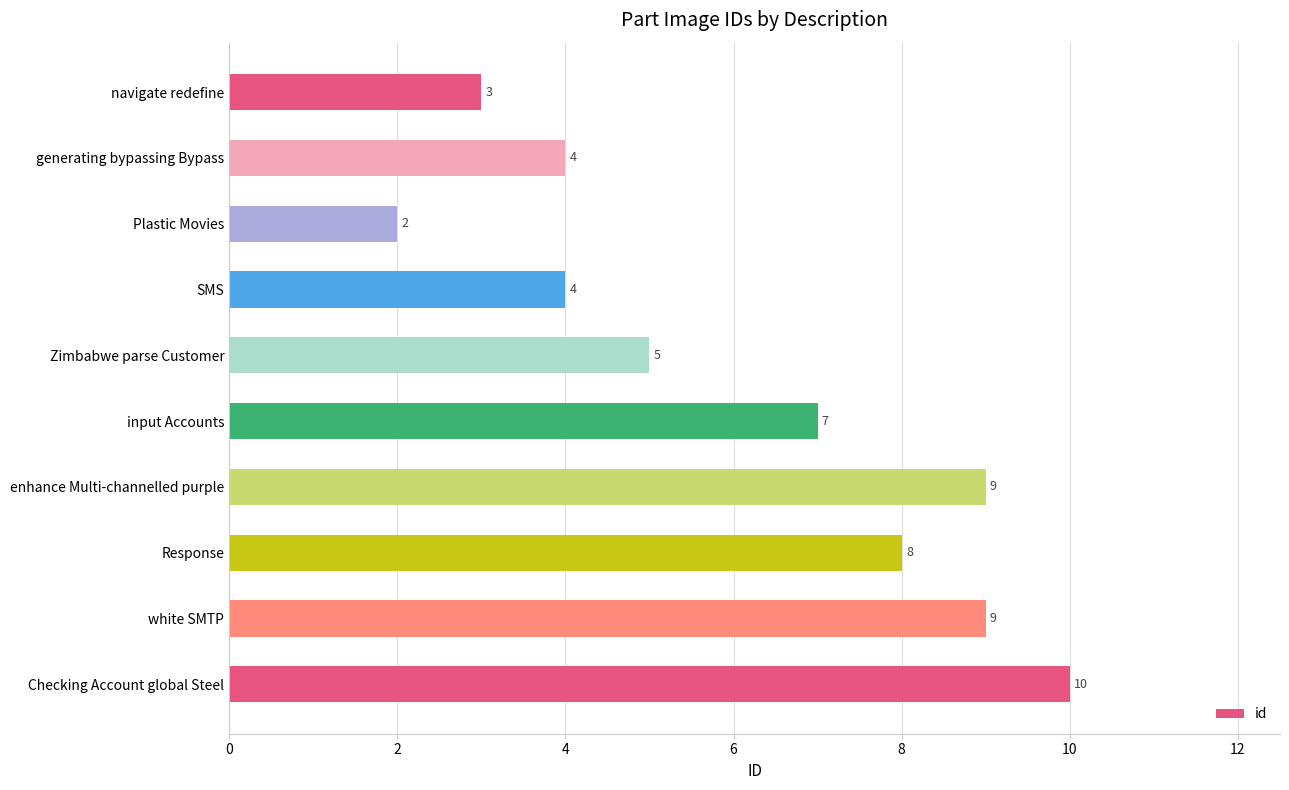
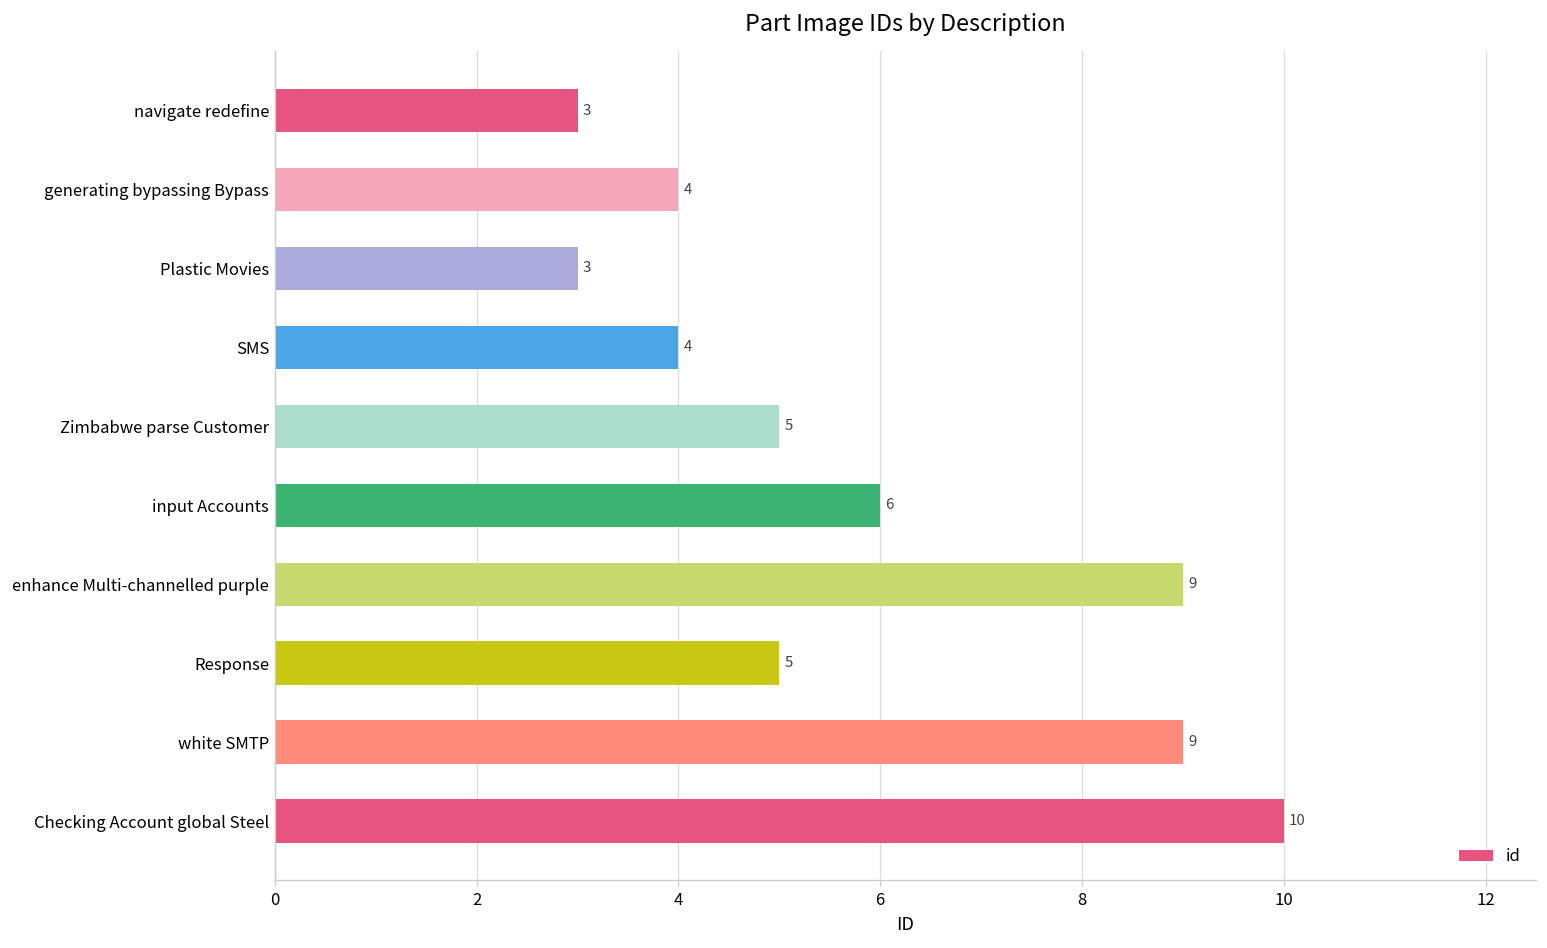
  {
    "navigate redefine": 3,
    "generating bypassing Bypass": 4,
-   "Plastic Movies": 2,
+   "Plastic Movies": 3,
    "SMS": 4,
    "Zimbabwe parse Customer": 5,
-   "input Accounts": 7,
+   "input Accounts": 6,
    "enhance Multi-channelled purple": 9,
-   "Response": 8,
+   "Response": 5,
    "white SMTP": 9,
    "Checking Account global Steel": 10
  }
